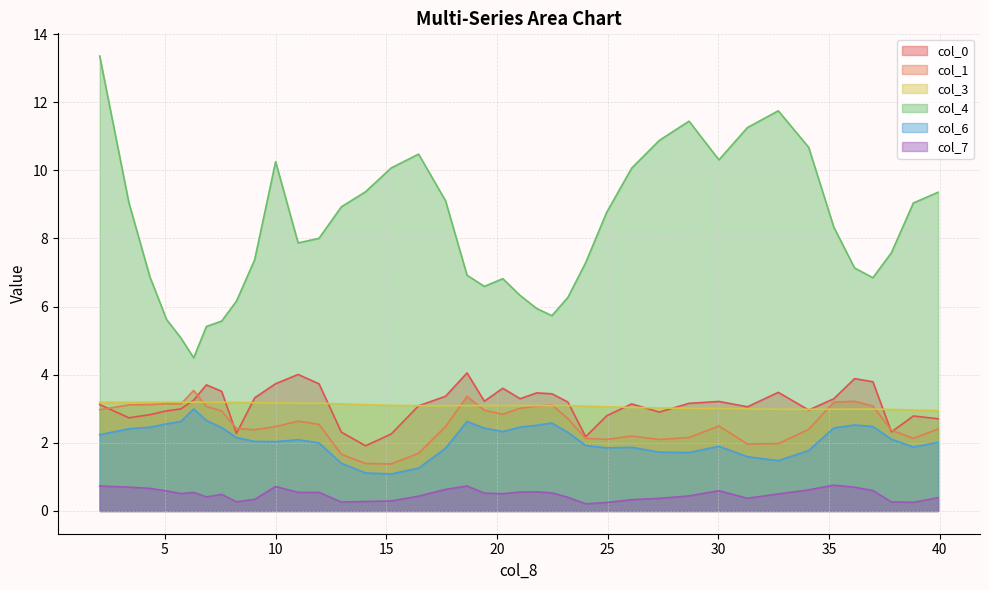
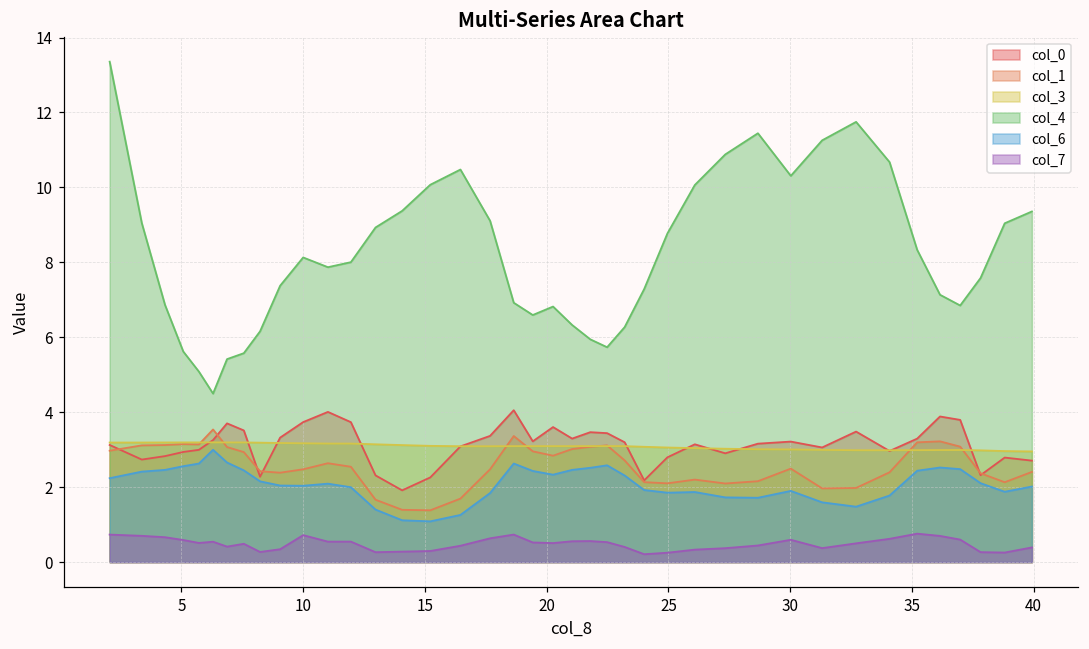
  {
    "col_4": {
-     "10": 10.3
+     "10": 8.1
    },
    "col_6": {
      "10": 2.0
    },
    "col_7": {
      "10": 0.7
    }
  }
